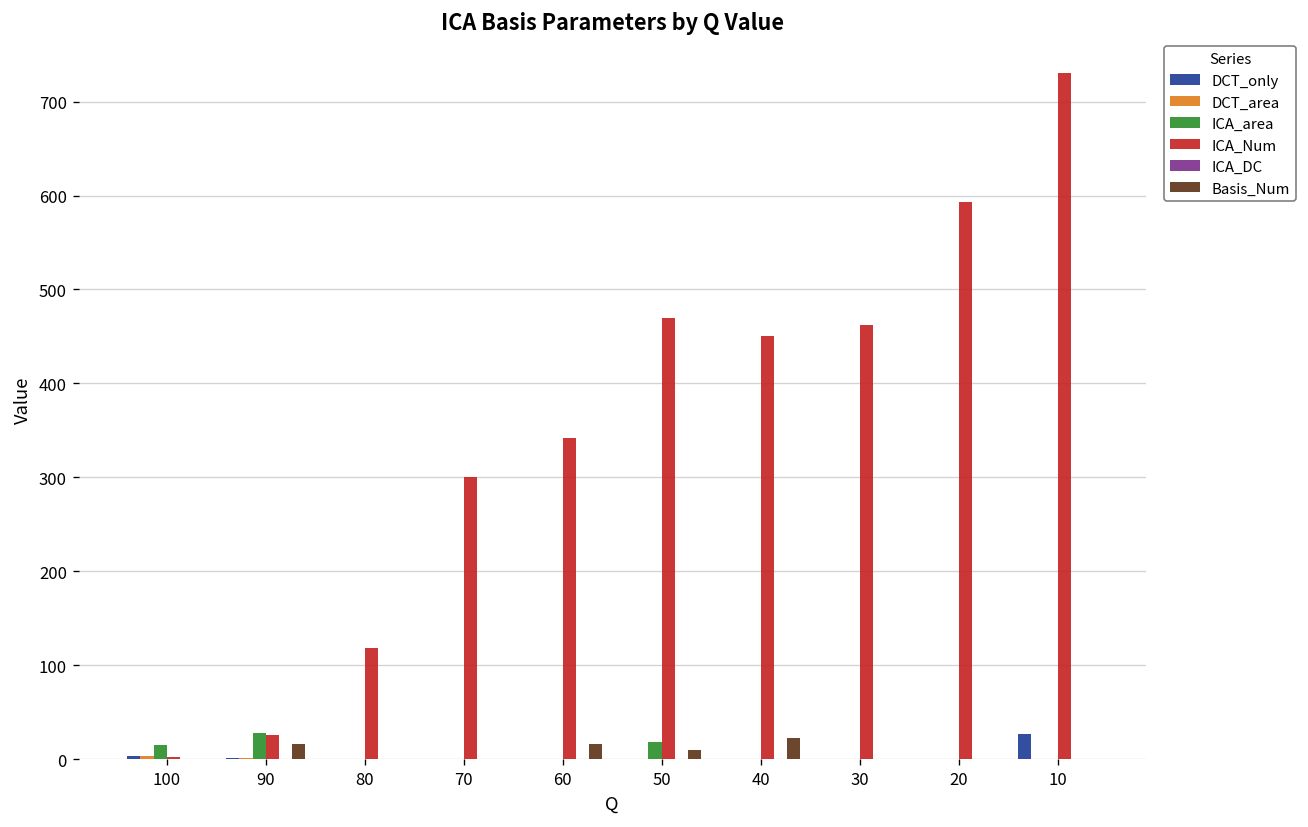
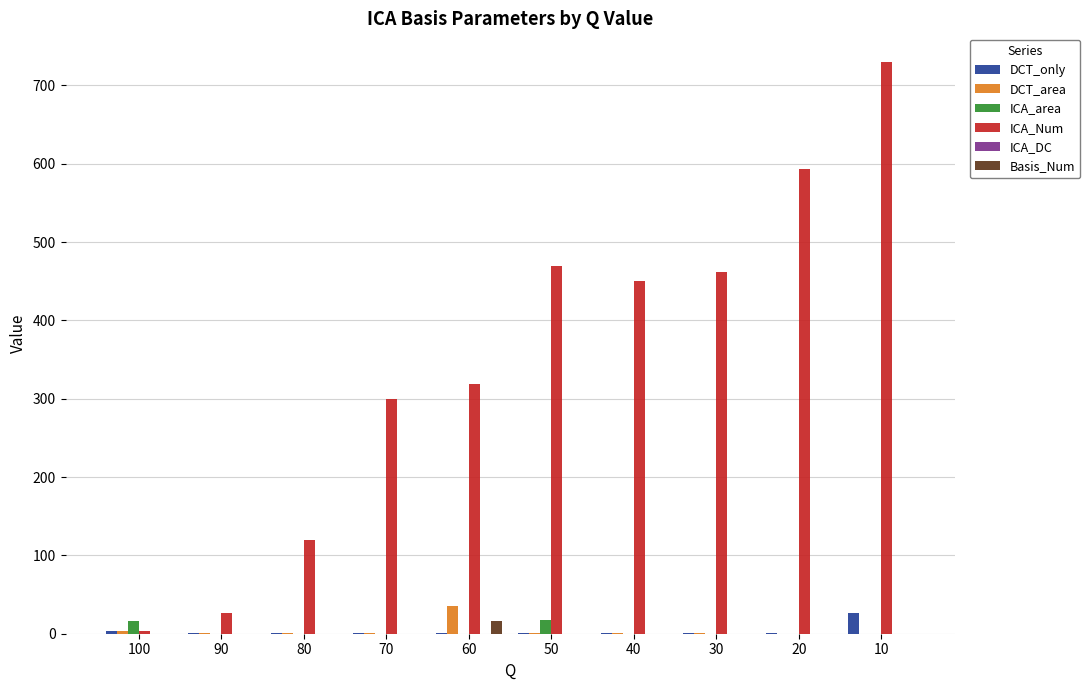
  {
    "DCT_only": {
      "100": 0,
      "10": 30
    },
    "DCT_area": {
      "100": 0,
-     "60": 0
+     "60": 40
    },
    "ICA_area": {
      "100": 20,
-     "90": 30,
+     "90": 0,
      "50": 20
    },
    "ICA_Num": {
      "90": 30,
      "80": 120,
      "70": 300,
-     "60": 340,
+     "60": 320,
      "50": 470,
      "40": 450,
      "30": 460,
      "20": 590,
      "10": 730
    },
    "Basis_Num": {
      "100": 0,
-     "90": 20,
+     "90": 0,
      "60": 20,
-     "50": 10,
-     "40": 20
+     "50": 0,
+     "40": 0
    }
  }
